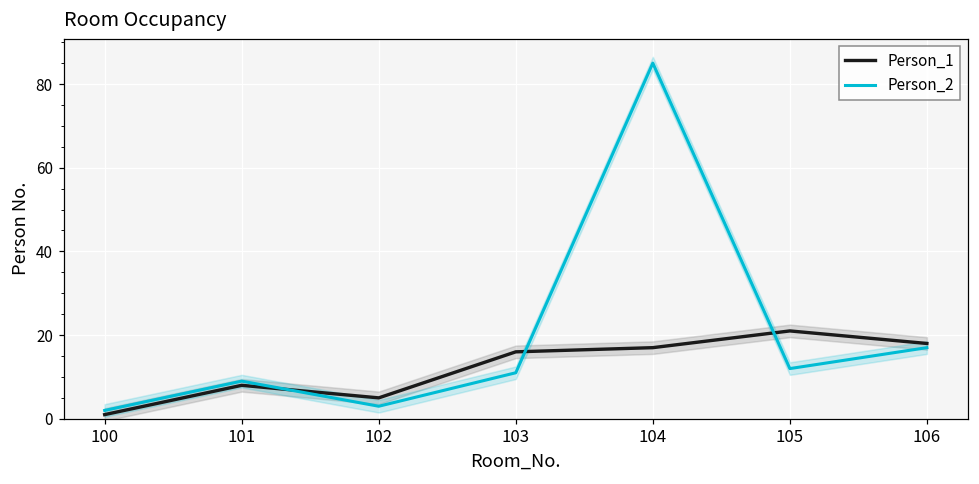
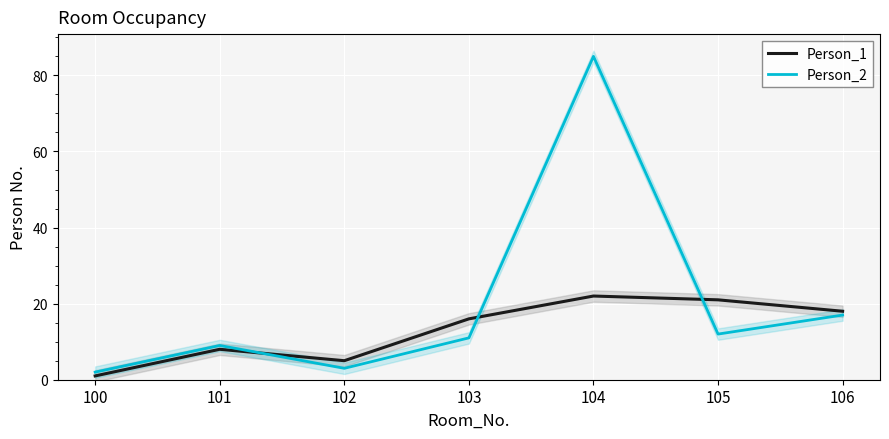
  {
    "Person_1": {
      "100": 1,
      "101": 8,
      "103": 16,
-     "104": 17,
+     "104": 22,
      "105": 21
    }
  }
